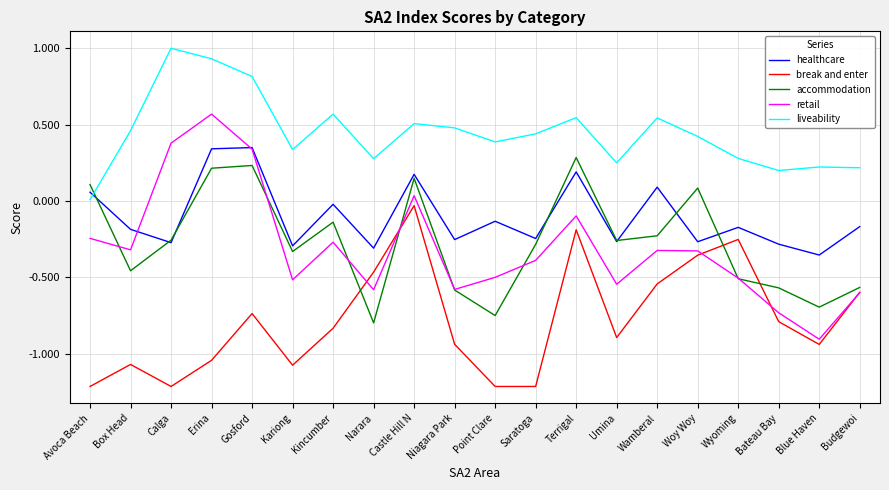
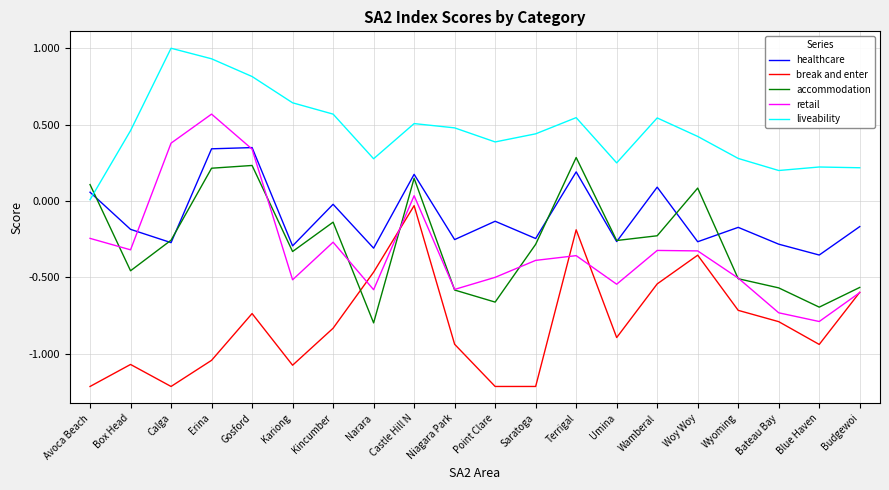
  {
    "healthcare": {
      "Avoca Beach": 0.06,
      "Box Head": -0.19,
      "Erina": 0.34,
      "Kariong": -0.29,
      "Kincumber": -0.02,
      "Narara": -0.31,
      "Castle Hill N": 0.18,
      "Niagara Park": -0.25,
      "Point Clare": -0.13,
      "Saratoga": -0.25,
      "Terrigal": 0.19,
      "Wamberal": 0.09,
      "Woy Woy": -0.27,
      "Wyoming": -0.17,
      "Bateau Bay": -0.28,
      "Blue Haven": -0.35,
      "Budgewoi": -0.17
    },
    "break and enter": {
      "Avoca Beach": -1.21,
      "Box Head": -1.07,
      "Calga": -1.21,
      "Erina": -1.04,
      "Gosford": -0.74,
      "Kariong": -1.07,
      "Kincumber": -0.83,
      "Narara": -0.47,
      "Castle Hill N": -0.03,
      "Niagara Park": -0.94,
      "Point Clare": -1.21,
      "Saratoga": -1.21,
      "Terrigal": -0.19,
      "Umina": -0.89,
      "Wamberal": -0.54,
      "Woy Woy": -0.35,
-     "Wyoming": -0.25,
+     "Wyoming": -0.72,
      "Bateau Bay": -0.79,
      "Blue Haven": -0.94
    },
    "accommodation": {
      "Avoca Beach": 0.11,
      "Box Head": -0.46,
      "Erina": 0.22,
      "Gosford": 0.23,
      "Kariong": -0.33,
      "Kincumber": -0.14,
      "Narara": -0.80,
      "Castle Hill N": 0.15,
-     "Point Clare": -0.75,
+     "Point Clare": -0.66,
      "Saratoga": -0.28,
      "Terrigal": 0.29,
      "Wamberal": -0.23,
      "Woy Woy": 0.09,
      "Bateau Bay": -0.57,
      "Blue Haven": -0.69,
      "Budgewoi": -0.57
    },
    "retail": {
      "Avoca Beach": -0.24,
      "Box Head": -0.32,
      "Calga": 0.38,
      "Erina": 0.57,
      "Kariong": -0.52,
      "Kincumber": -0.27,
      "Narara": -0.58,
      "Castle Hill N": 0.04,
      "Point Clare": -0.50,
      "Saratoga": -0.39,
-     "Terrigal": -0.10,
+     "Terrigal": -0.36,
      "Umina": -0.54,
      "Wamberal": -0.32,
      "Woy Woy": -0.33,
      "Bateau Bay": -0.73,
-     "Blue Haven": -0.90
+     "Blue Haven": -0.79
    },
    "liveability": {
      "Avoca Beach": 0.01,
      "Box Head": 0.46,
      "Calga": 1.00,
      "Erina": 0.93,
      "Gosford": 0.82,
-     "Kariong": 0.34,
+     "Kariong": 0.64,
      "Kincumber": 0.57,
      "Narara": 0.28,
      "Castle Hill N": 0.51,
      "Niagara Park": 0.48,
      "Point Clare": 0.39,
      "Saratoga": 0.44,
      "Terrigal": 0.55,
      "Umina": 0.25,
      "Wamberal": 0.54,
      "Woy Woy": 0.42,
      "Wyoming": 0.28,
      "Bateau Bay": 0.20,
      "Blue Haven": 0.22,
      "Budgewoi": 0.22
    }
  }
